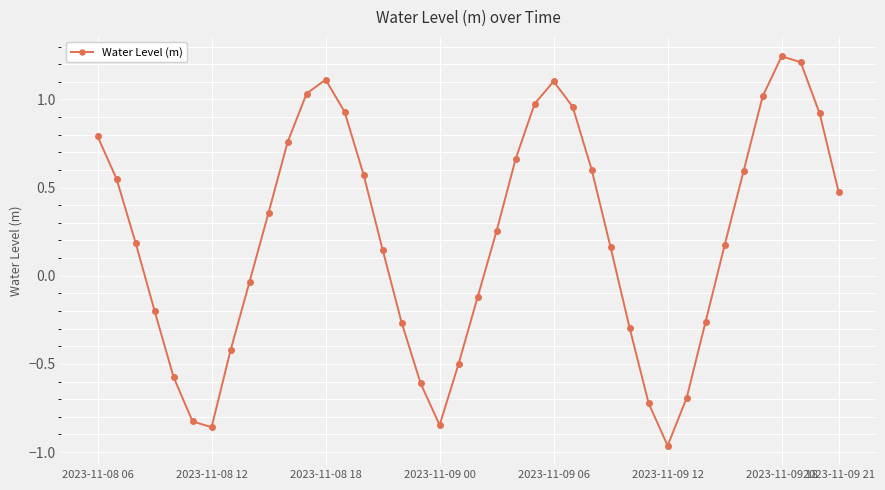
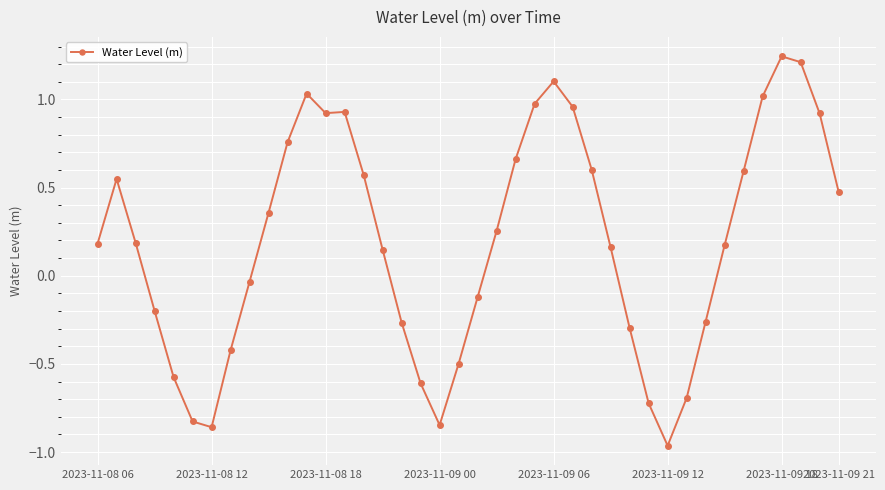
  {
-   "2023-11-08 06": 0.79,
+   "2023-11-08 06": 0.18,
    "2023-11-08 12": -0.86,
-   "2023-11-08 18": 1.11,
+   "2023-11-08 18": 0.92,
    "2023-11-09 00": -0.85,
    "2023-11-09 06": 1.10,
    "2023-11-09 12": -0.96
  }
